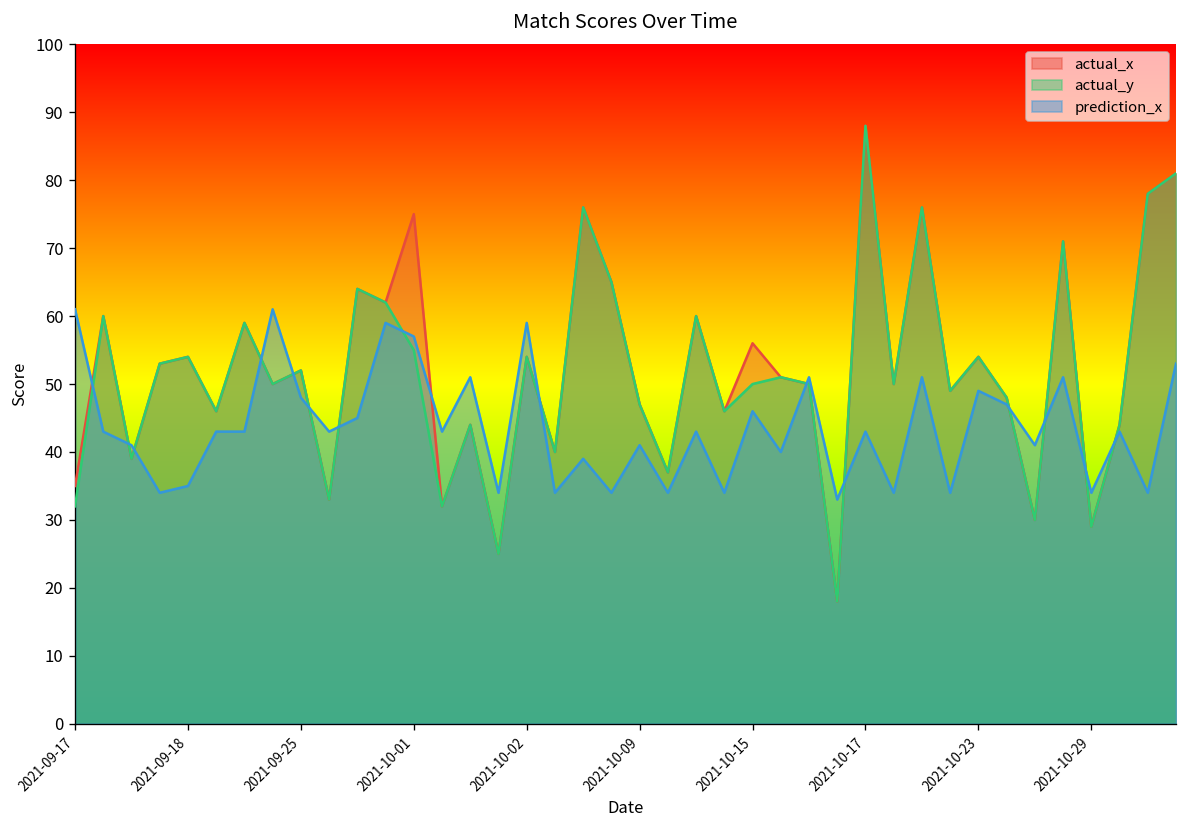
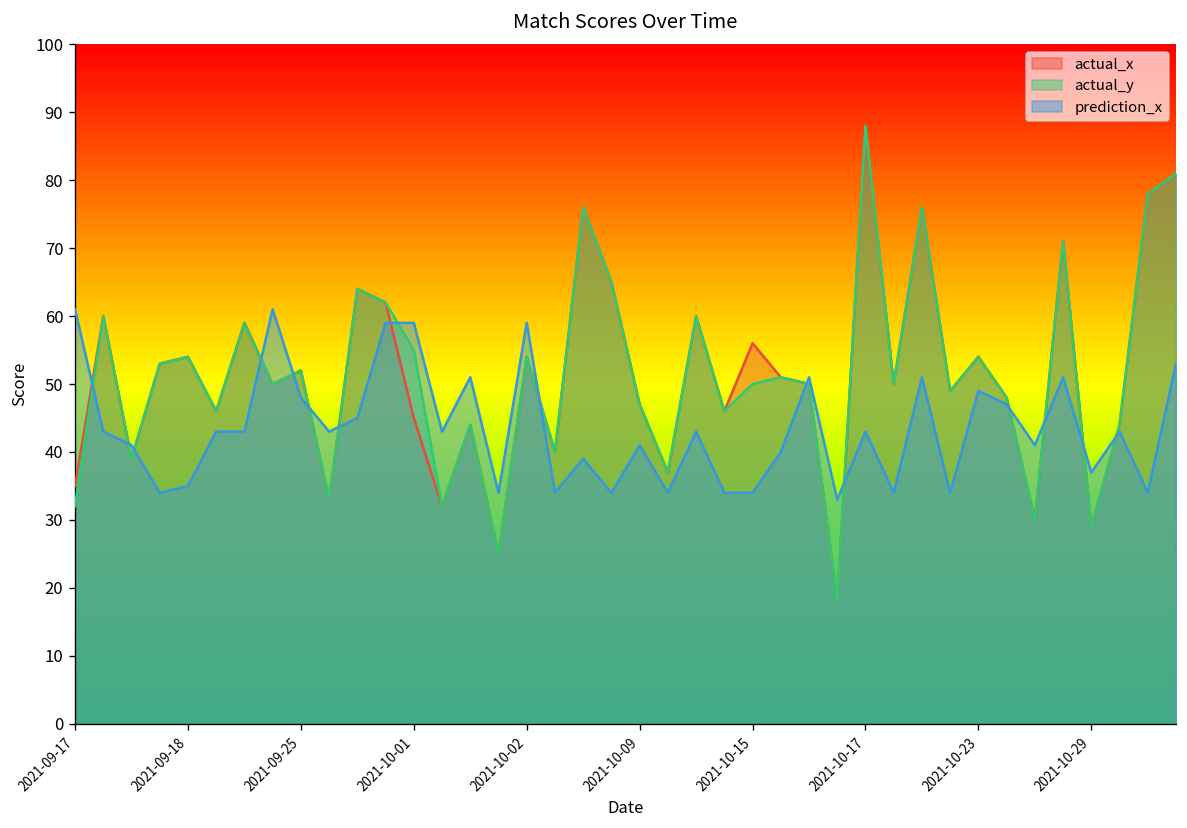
  {
    "actual_x": {
      "2021-09-17": 35,
-     "2021-10-01": 75,
+     "2021-10-01": 45,
      "2021-10-15": 56
    },
    "actual_y": {
      "2021-09-17": 32,
      "2021-10-01": 55,
      "2021-10-15": 50
    },
    "prediction_x": {
      "2021-09-17": 61,
-     "2021-10-01": 57,
-     "2021-10-15": 46,
-     "2021-10-29": 34
+     "2021-10-01": 59,
+     "2021-10-15": 34,
+     "2021-10-29": 37
    }
  }
